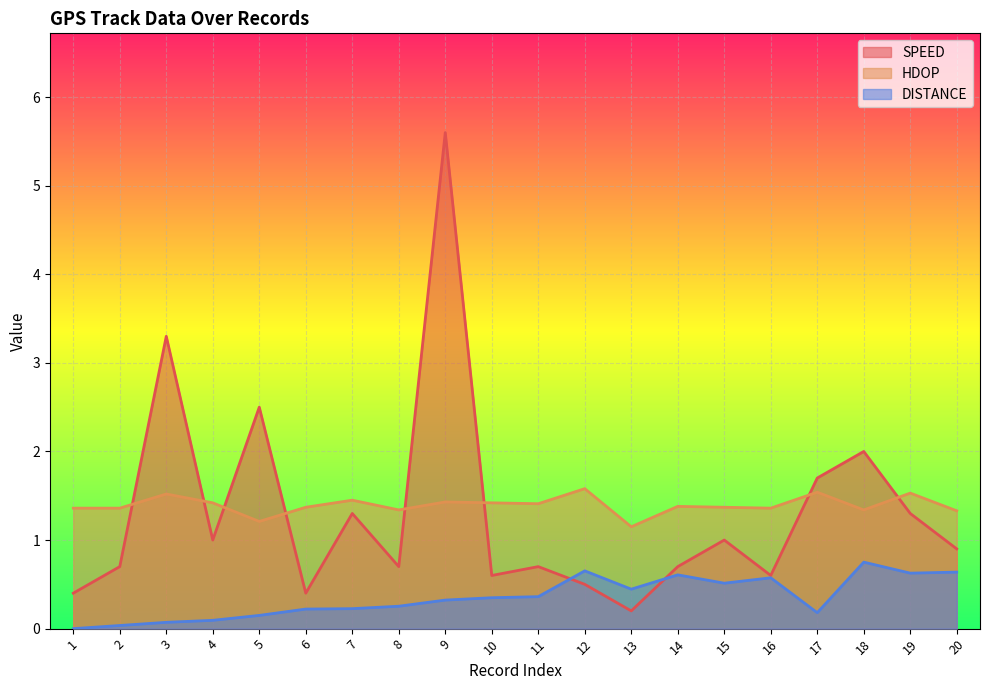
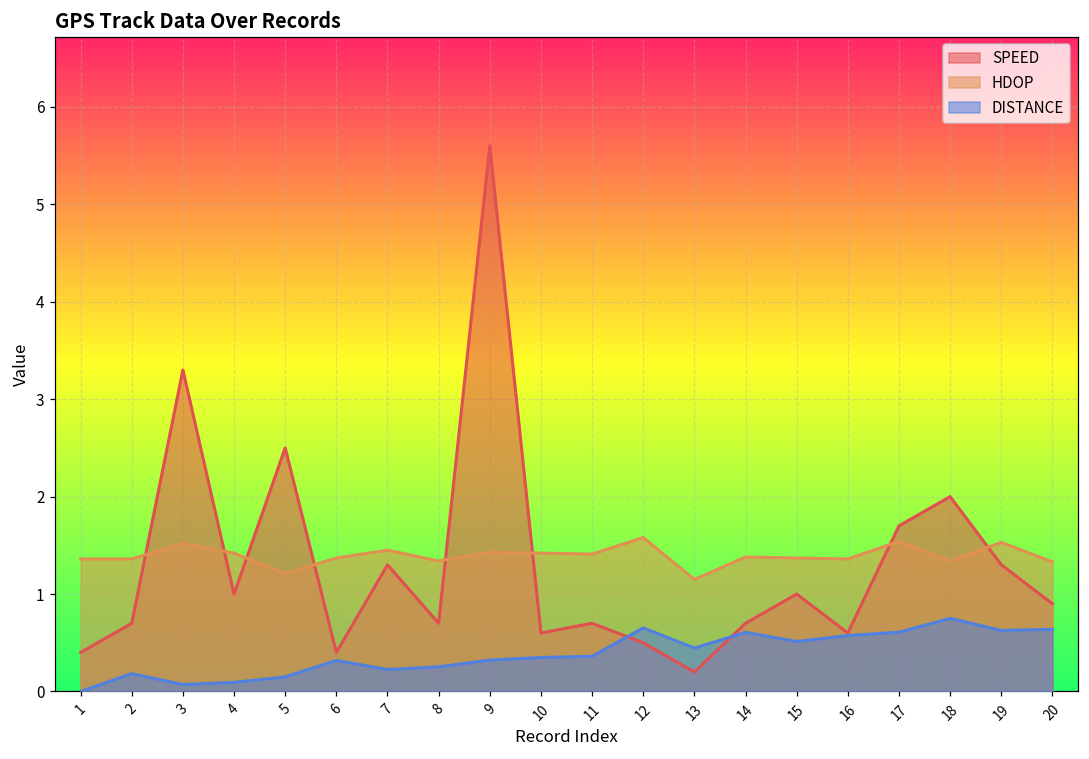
  {
    "DISTANCE": {
      "1": 0.0,
-     "2": 0.0,
+     "2": 0.2,
      "3": 0.1,
      "4": 0.1,
      "5": 0.1,
-     "6": 0.2,
+     "6": 0.3,
      "7": 0.2,
      "8": 0.3,
      "9": 0.3,
      "10": 0.3,
      "11": 0.4,
      "12": 0.7,
      "13": 0.4,
      "14": 0.6,
      "15": 0.5,
-     "17": 0.2,
+     "17": 0.6,
      "18": 0.8,
      "19": 0.6,
      "20": 0.6
    }
  }
